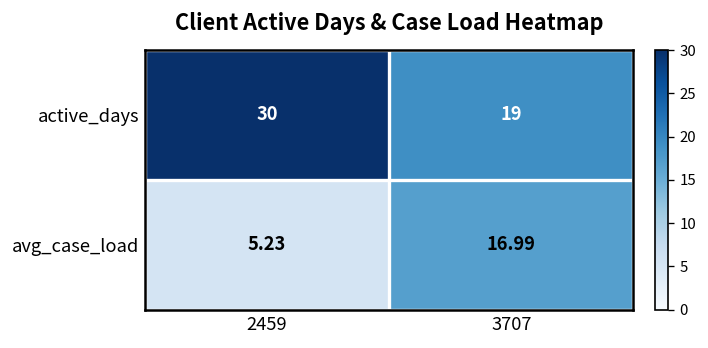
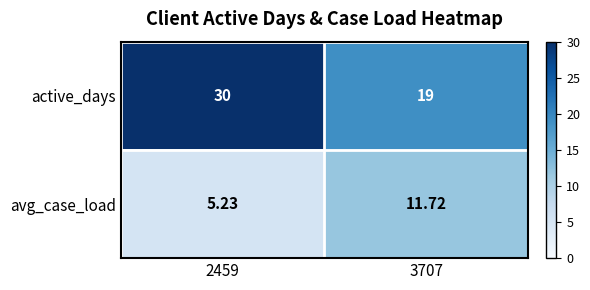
  {
    "active_days": {
      "2459": 30,
      "3707": 19
    },
    "avg_case_load": {
      "2459": 5.23,
-     "3707": 16.99
+     "3707": 11.72
    }
  }
